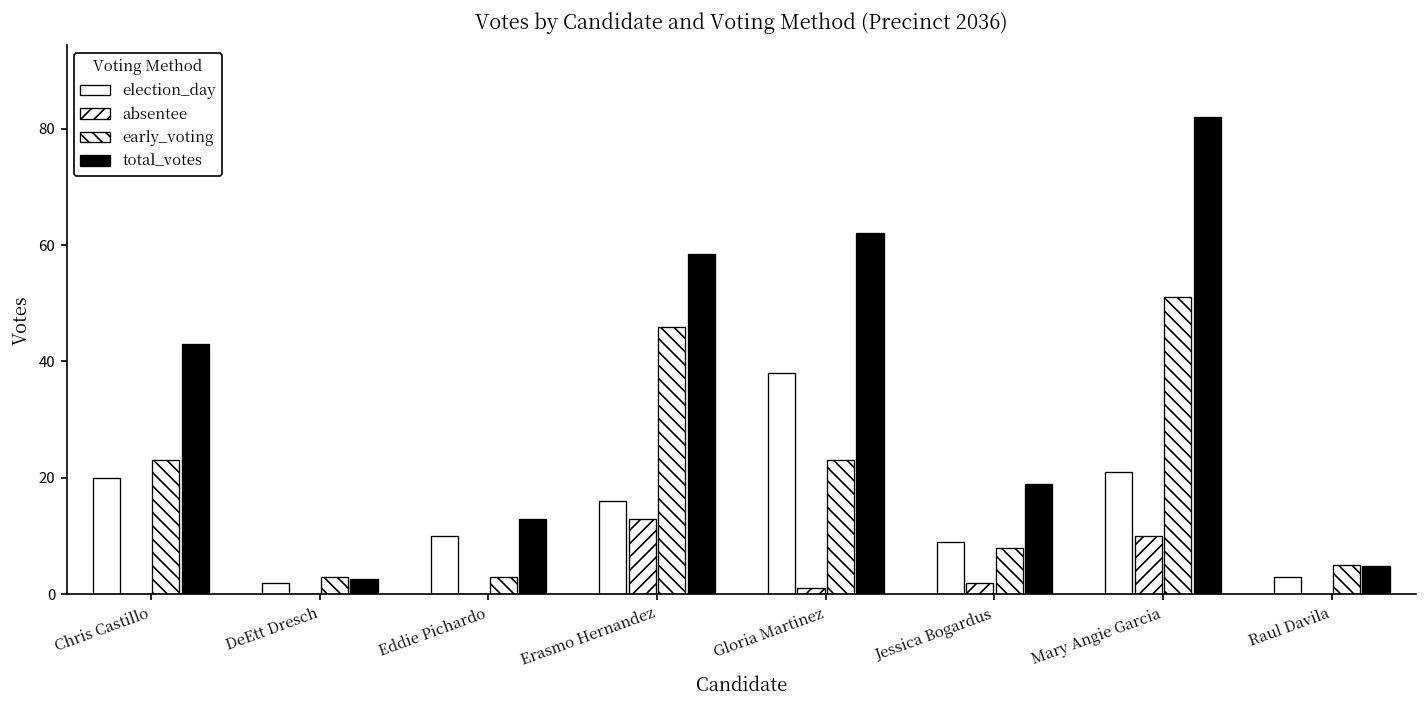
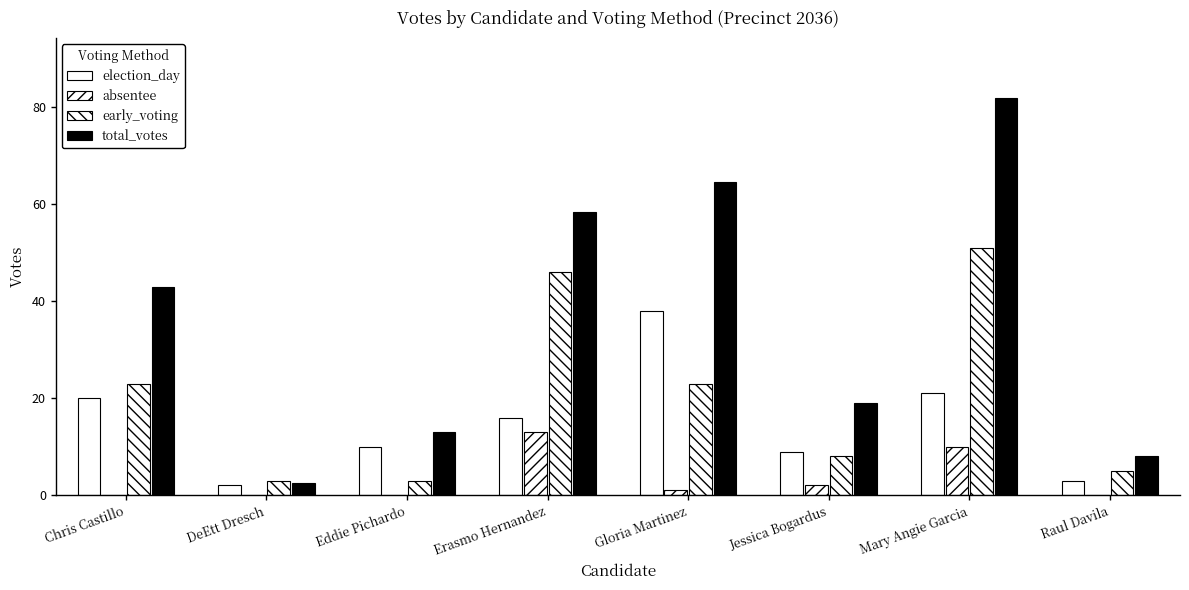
  {
    "total_votes": {
      "Chris Castillo": 43,
      "DeEtt Dresch": 3,
      "Eddie Pichardo": 13,
      "Erasmo Hernandez": 58,
-     "Gloria Martinez": 62,
+     "Gloria Martinez": 65,
      "Jessica Bogardus": 19,
      "Mary Angie Garcia": 82,
-     "Raul Davila": 5
+     "Raul Davila": 8
    }
  }
